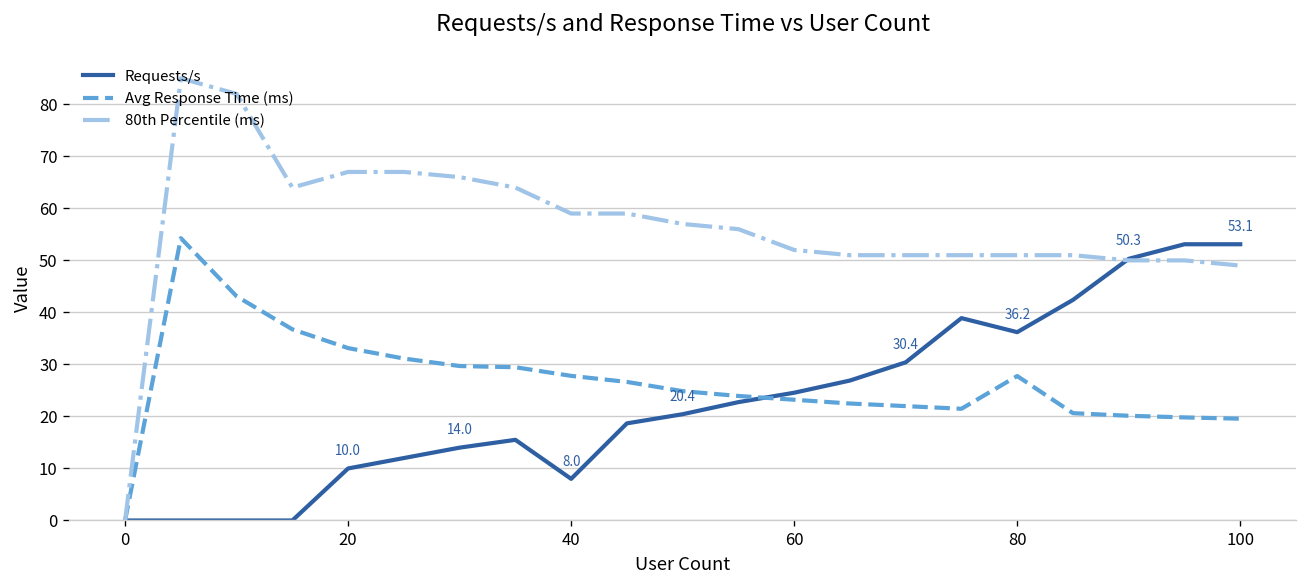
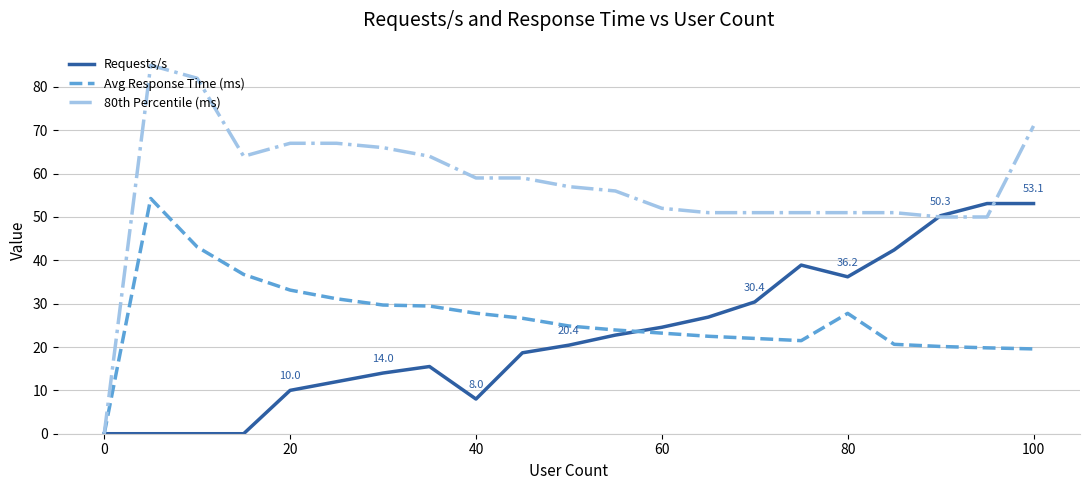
  {
    "Requests/s": {
      "20": 10.0,
      "40": 8.0,
      "80": 36.2,
      "100": 53.1
    },
    "Avg Response Time (ms)": {
      "20": 33,
      "40": 28,
      "60": 23,
      "80": 28,
      "100": 20
    },
    "80th Percentile (ms)": {
      "20": 67,
      "40": 59,
      "60": 52,
      "80": 51,
-     "100": 49
+     "100": 71
    }
  }
